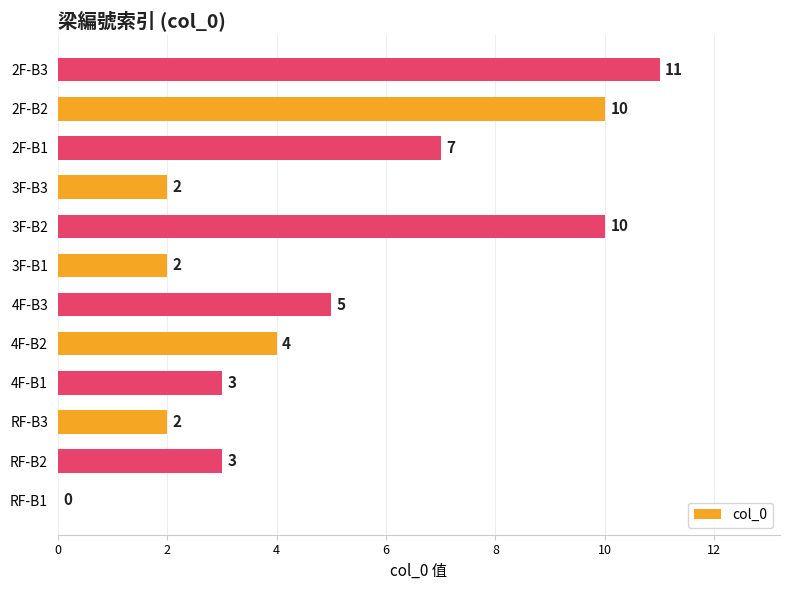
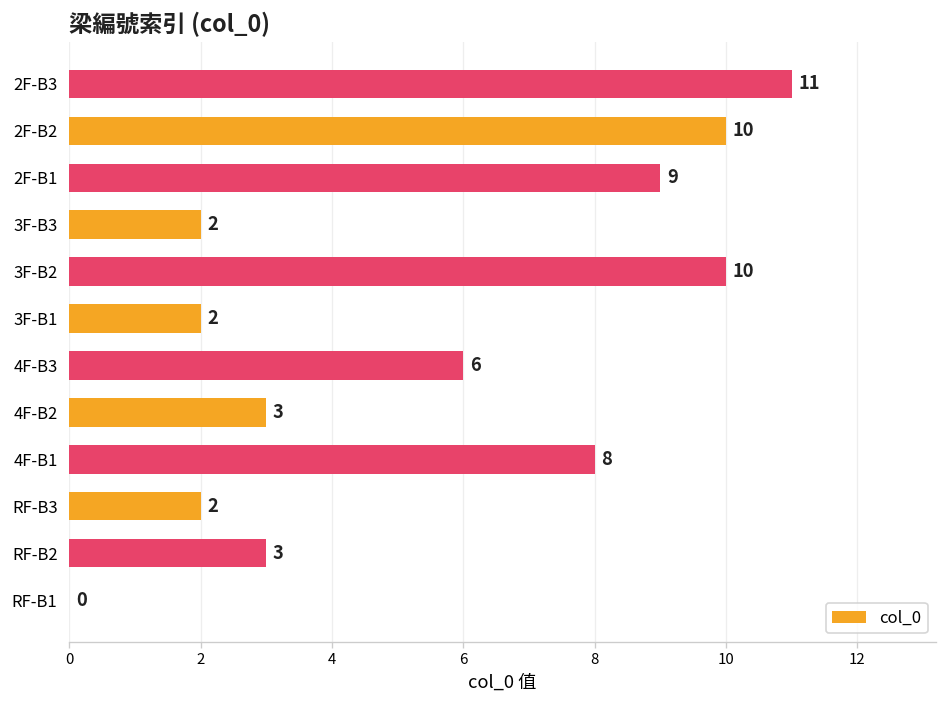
  {
    "2F-B3": 11,
    "2F-B2": 10,
-   "2F-B1": 7,
+   "2F-B1": 9,
    "3F-B3": 2,
    "3F-B2": 10,
    "3F-B1": 2,
-   "4F-B3": 5,
-   "4F-B2": 4,
-   "4F-B1": 3,
+   "4F-B3": 6,
+   "4F-B2": 3,
+   "4F-B1": 8,
    "RF-B3": 2,
    "RF-B2": 3,
    "RF-B1": 0
  }
